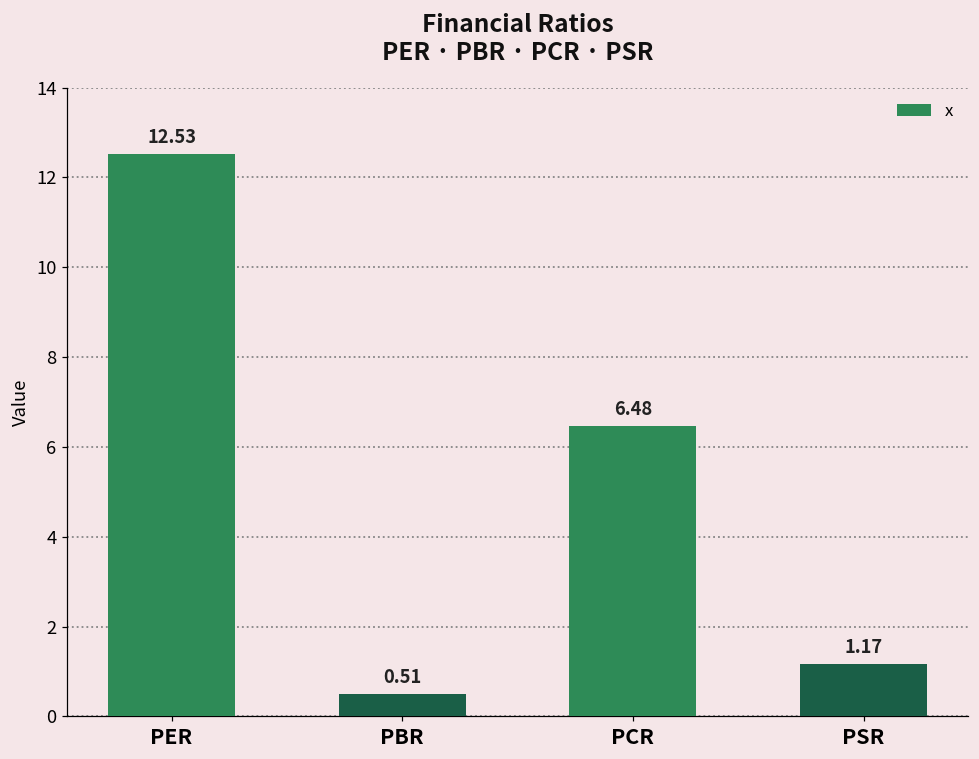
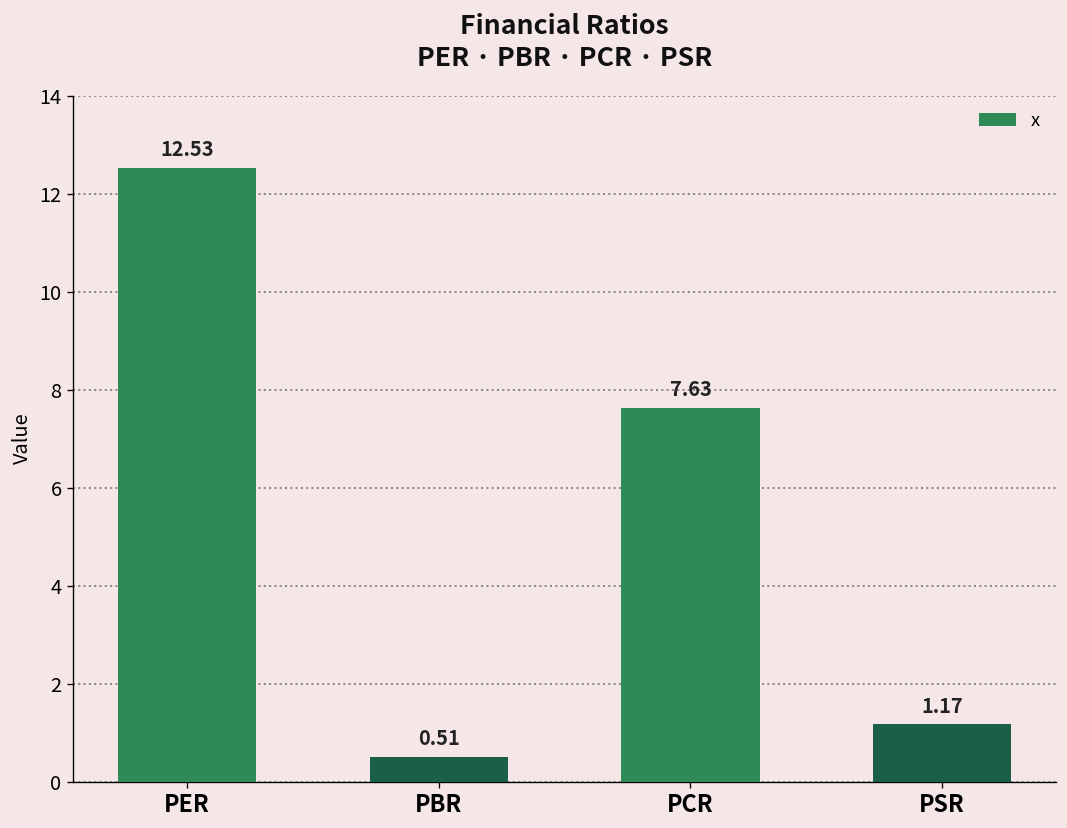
  {
    "PER": 12.53,
    "PBR": 0.51,
-   "PCR": 6.48,
+   "PCR": 7.63,
    "PSR": 1.17
  }
